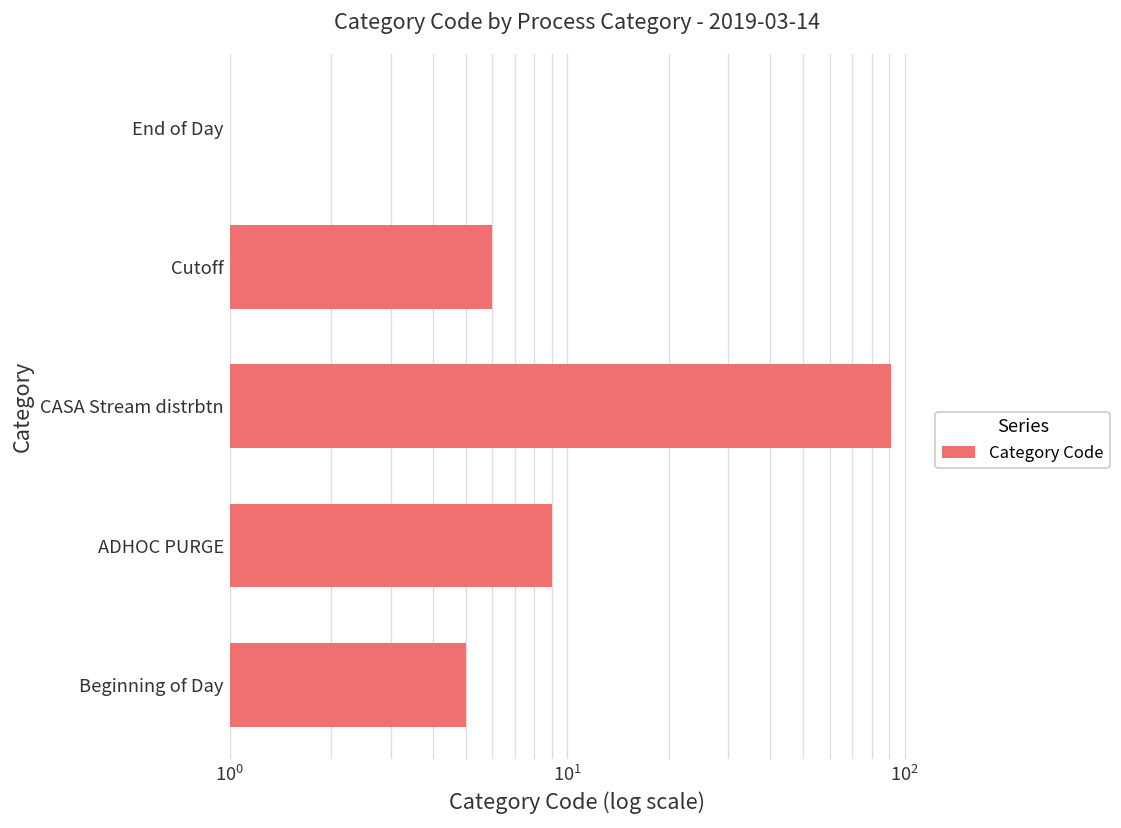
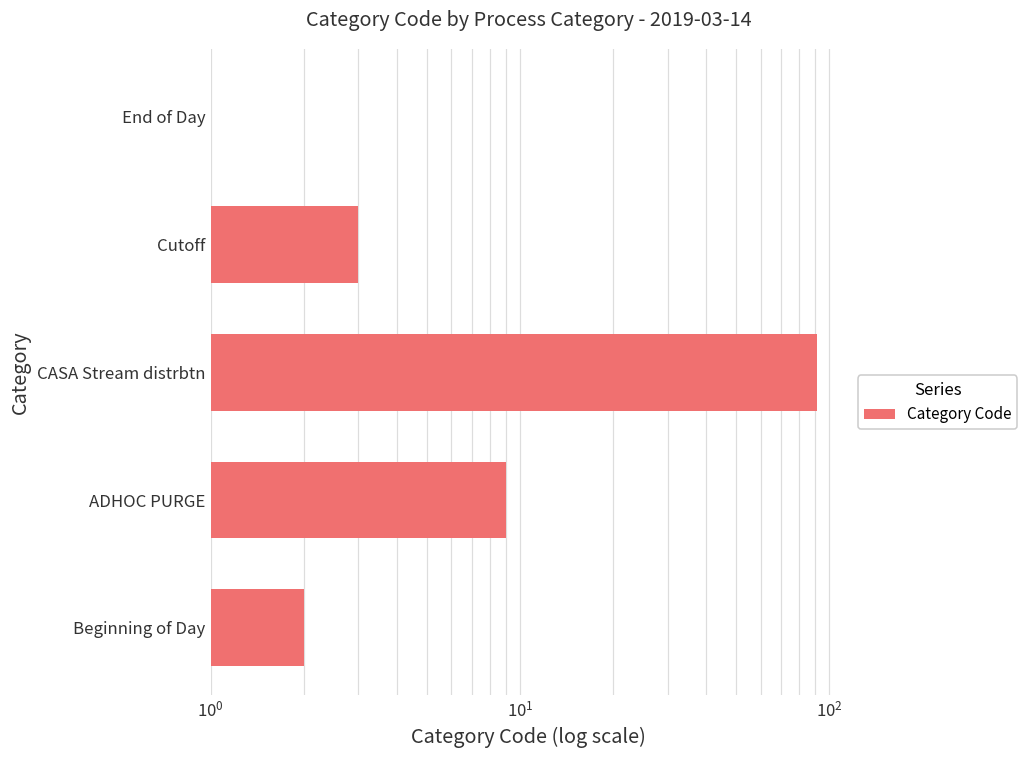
  {
    "End of Day": 1,
-   "Cutoff": 6,
+   "Cutoff": 3,
    "CASA Stream distrbtn": 91,
    "ADHOC PURGE": 9,
-   "Beginning of Day": 5
+   "Beginning of Day": 2
  }
